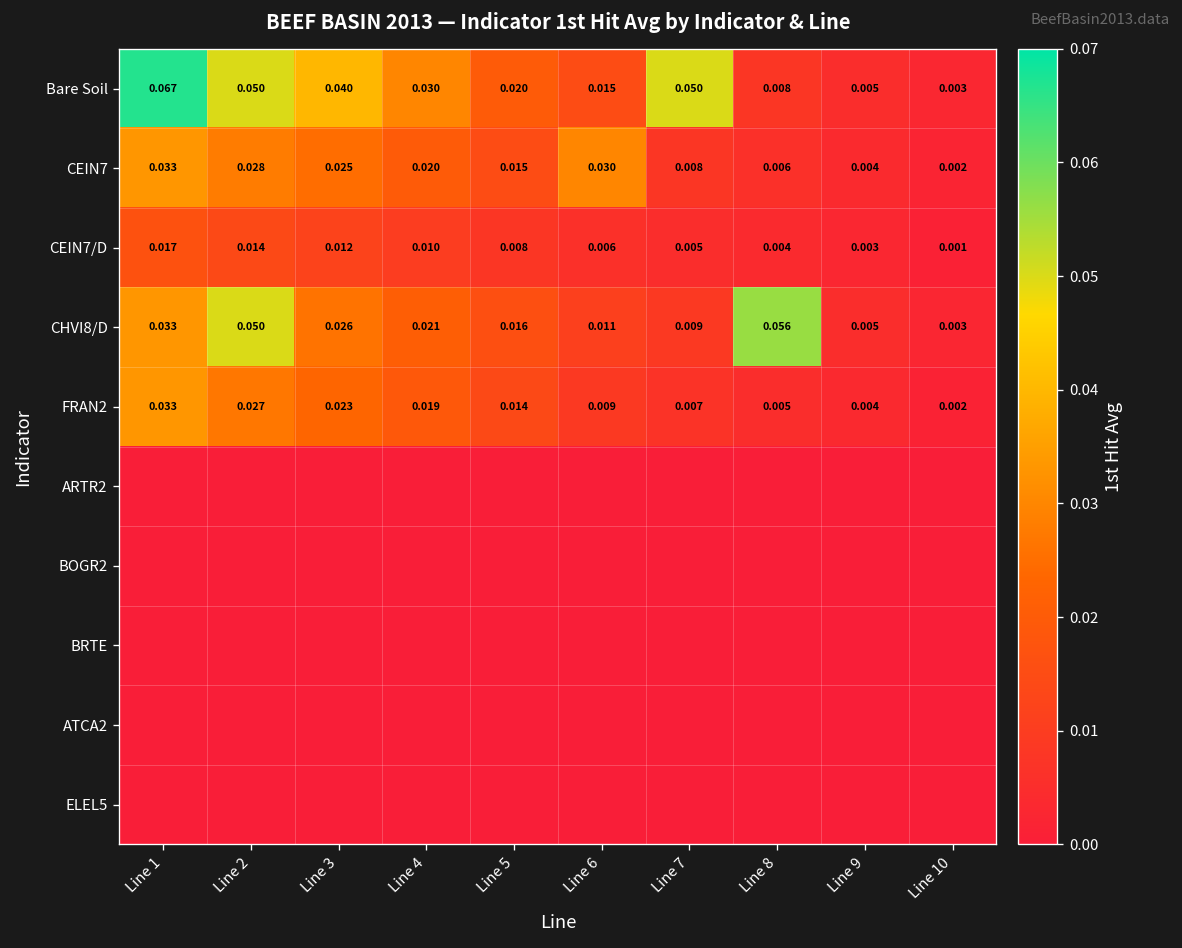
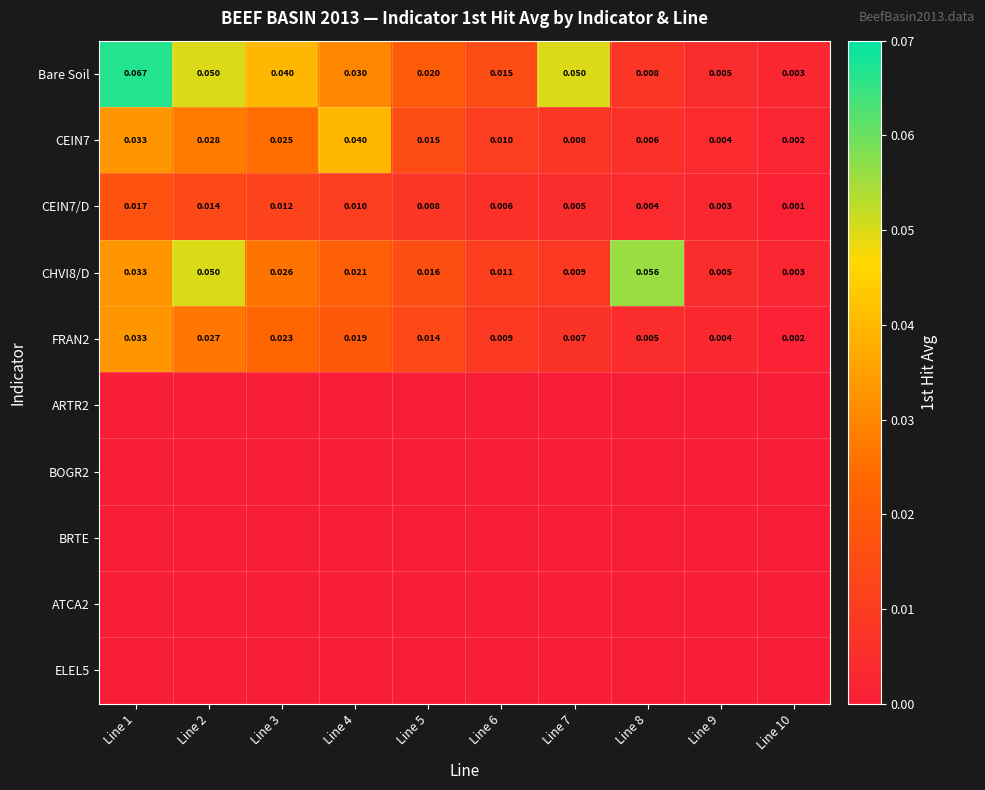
  {
    "Bare Soil": {
      "Line 1": 0.067,
      "Line 2": 0.050,
      "Line 3": 0.040,
      "Line 4": 0.030,
      "Line 5": 0.020,
      "Line 6": 0.015,
      "Line 7": 0.050,
      "Line 8": 0.008,
      "Line 9": 0.005,
      "Line 10": 0.003
    },
    "CEIN7": {
      "Line 1": 0.033,
      "Line 2": 0.028,
      "Line 3": 0.025,
-     "Line 4": 0.020,
+     "Line 4": 0.040,
      "Line 5": 0.015,
-     "Line 6": 0.030,
+     "Line 6": 0.010,
      "Line 7": 0.008,
      "Line 8": 0.006,
      "Line 9": 0.004,
      "Line 10": 0.002
    },
    "CEIN7/D": {
      "Line 1": 0.017,
      "Line 2": 0.014,
      "Line 3": 0.012,
      "Line 4": 0.010,
      "Line 5": 0.008,
      "Line 6": 0.006,
      "Line 7": 0.005,
      "Line 8": 0.004,
      "Line 9": 0.003,
      "Line 10": 0.001
    },
    "CHVI8/D": {
      "Line 1": 0.033,
      "Line 2": 0.050,
      "Line 3": 0.026,
      "Line 4": 0.021,
      "Line 5": 0.016,
      "Line 6": 0.011,
      "Line 7": 0.009,
      "Line 8": 0.056,
      "Line 9": 0.005,
      "Line 10": 0.003
    },
    "FRAN2": {
      "Line 1": 0.033,
      "Line 2": 0.027,
      "Line 3": 0.023,
      "Line 4": 0.019,
      "Line 5": 0.014,
      "Line 6": 0.009,
      "Line 7": 0.007,
      "Line 8": 0.005,
      "Line 9": 0.004,
      "Line 10": 0.002
    }
  }
